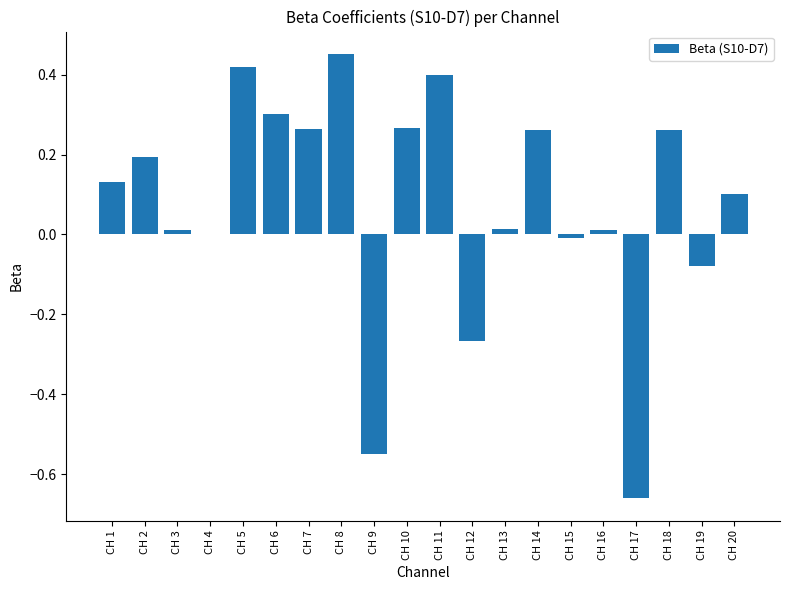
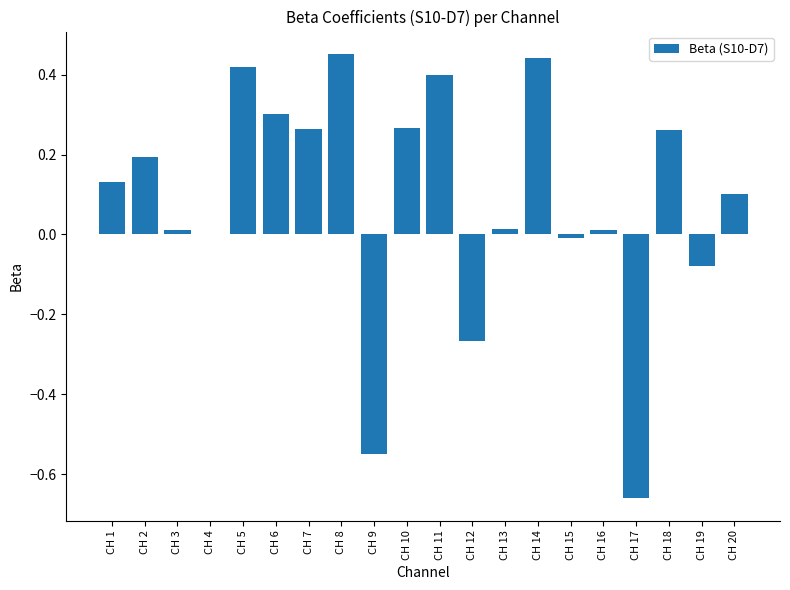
  {
    "CH 1": 0.13,
    "CH 2": 0.19,
    "CH 3": 0.01,
    "CH 5": 0.42,
    "CH 6": 0.30,
    "CH 7": 0.26,
    "CH 8": 0.45,
    "CH 9": -0.55,
    "CH 10": 0.27,
    "CH 11": 0.40,
    "CH 12": -0.27,
    "CH 13": 0.01,
-   "CH 14": 0.26,
+   "CH 14": 0.44,
    "CH 15": -0.01,
    "CH 16": 0.01,
    "CH 17": -0.66,
    "CH 18": 0.26,
    "CH 19": -0.08,
    "CH 20": 0.10
  }
